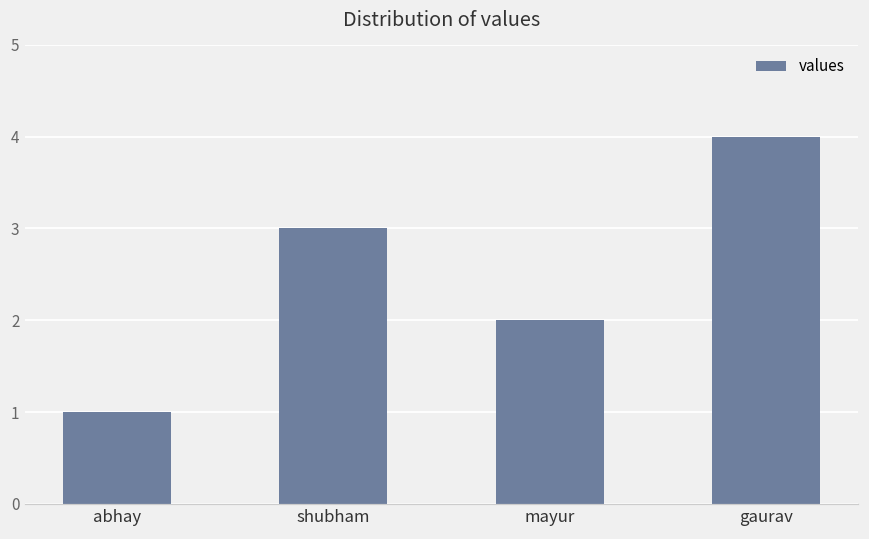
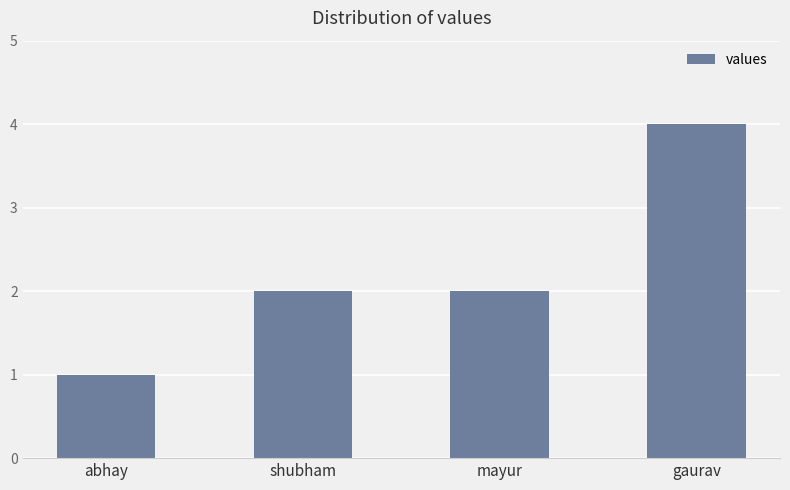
  {
    "abhay": 1,
-   "shubham": 3,
+   "shubham": 2,
    "mayur": 2,
    "gaurav": 4
  }
